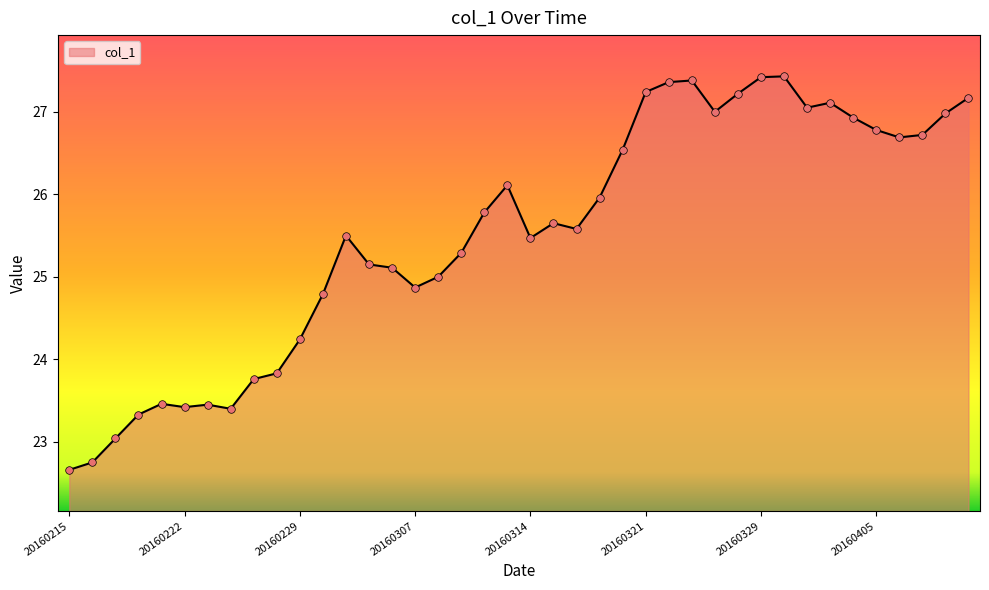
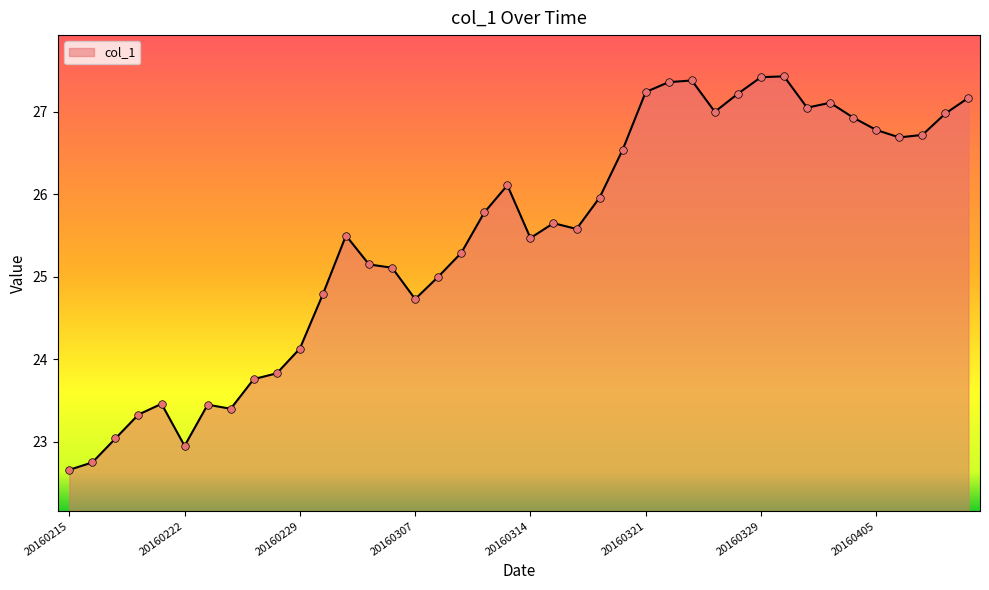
  {
    "20160215": 22.7,
-   "20160222": 23.4,
-   "20160229": 24.2,
-   "20160307": 24.9,
+   "20160222": 23.0,
+   "20160229": 24.1,
+   "20160307": 24.7,
    "20160314": 25.5,
    "20160321": 27.2,
    "20160329": 27.4,
    "20160405": 26.8
  }
